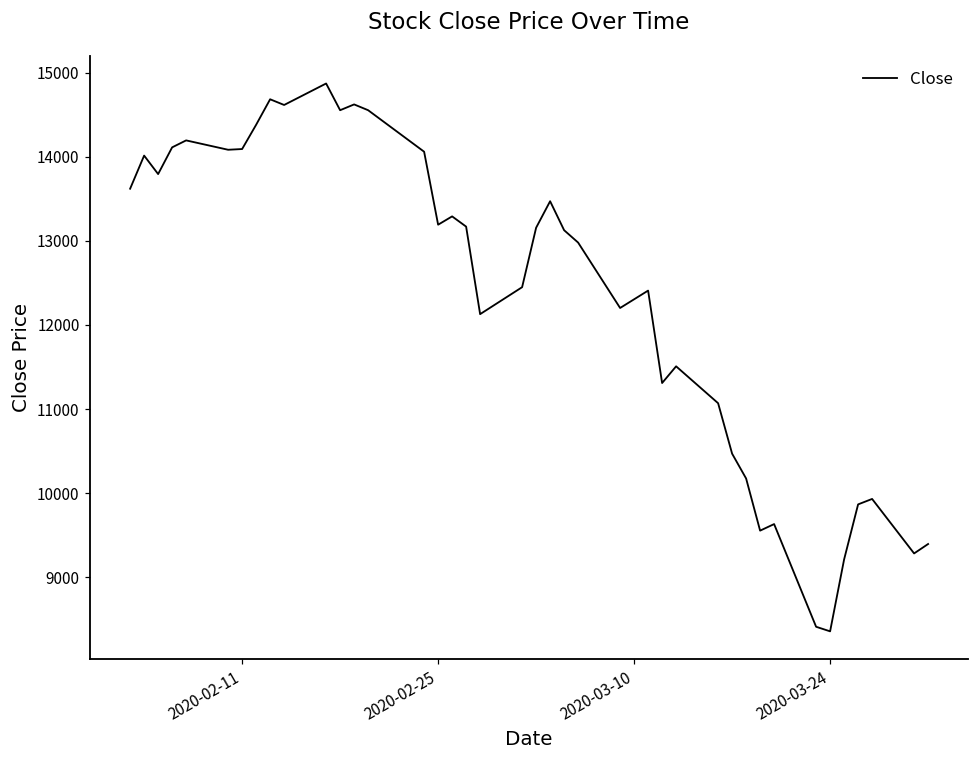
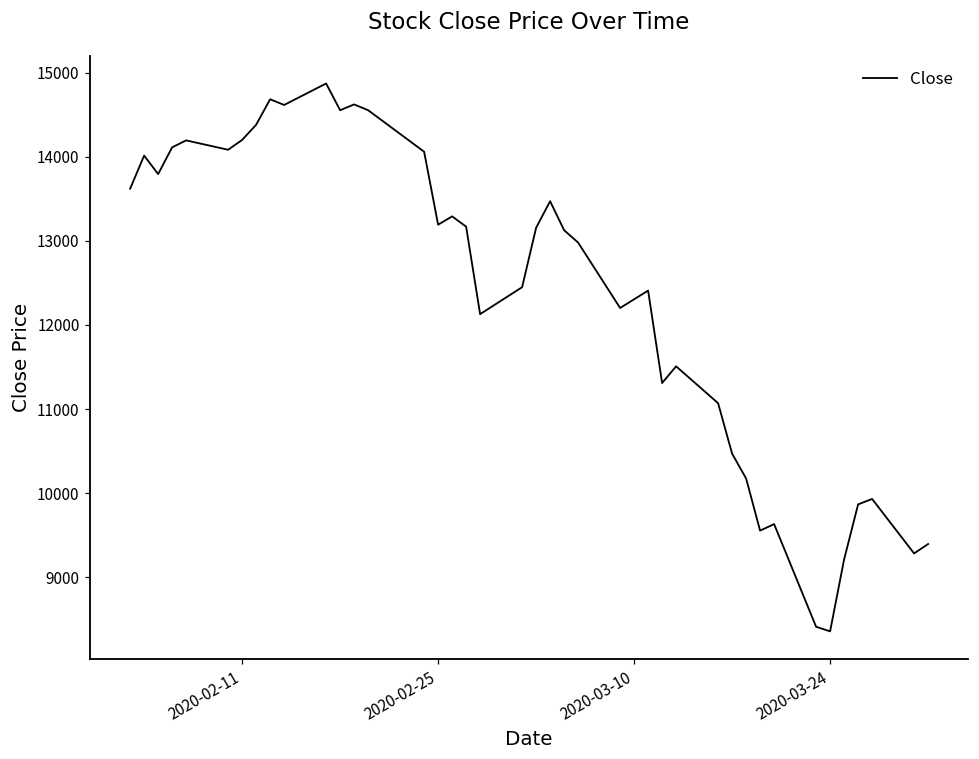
  {
-   "2020-02-11": 14100,
+   "2020-02-11": 14200,
    "2020-02-25": 13200,
    "2020-03-24": 8400
  }
